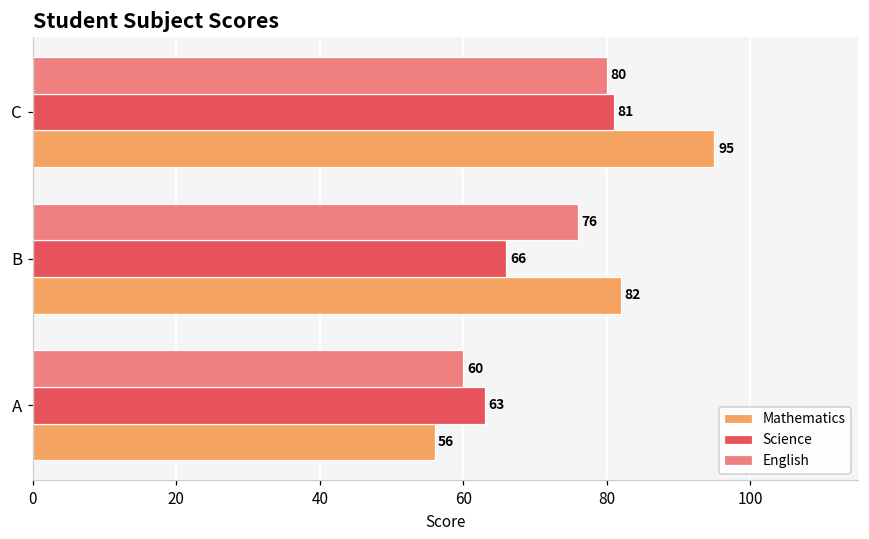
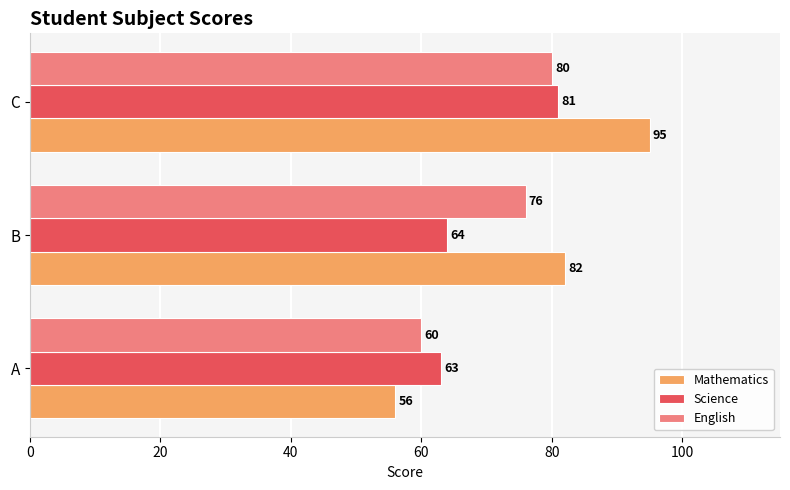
  {
    "Science": {
      "C": 81,
-     "B": 66,
+     "B": 64,
      "A": 63
    }
  }
